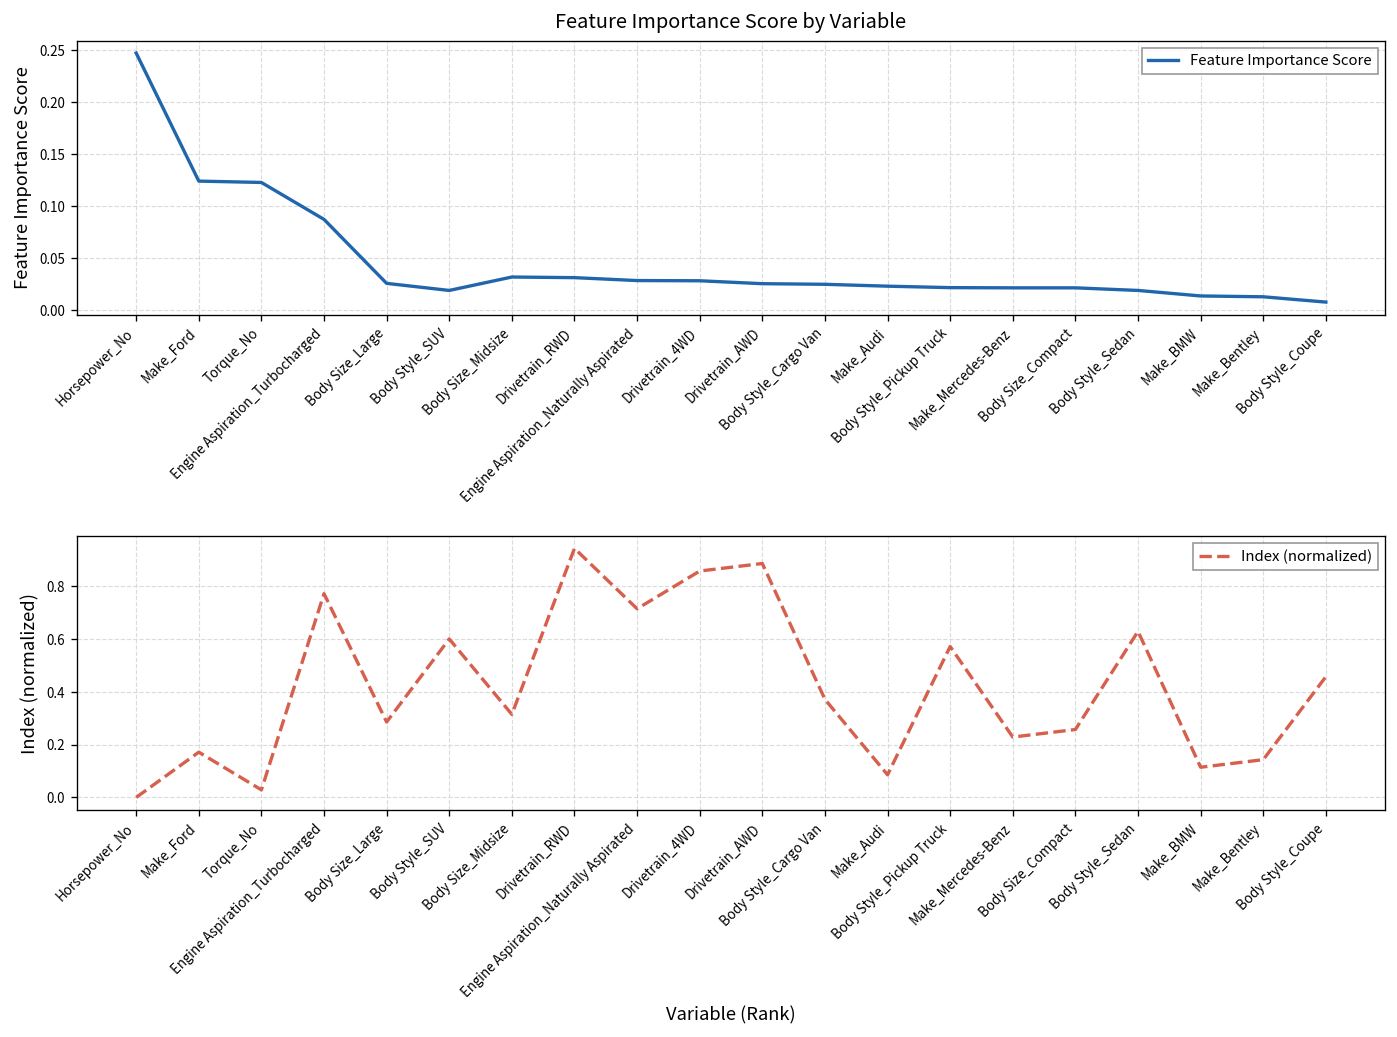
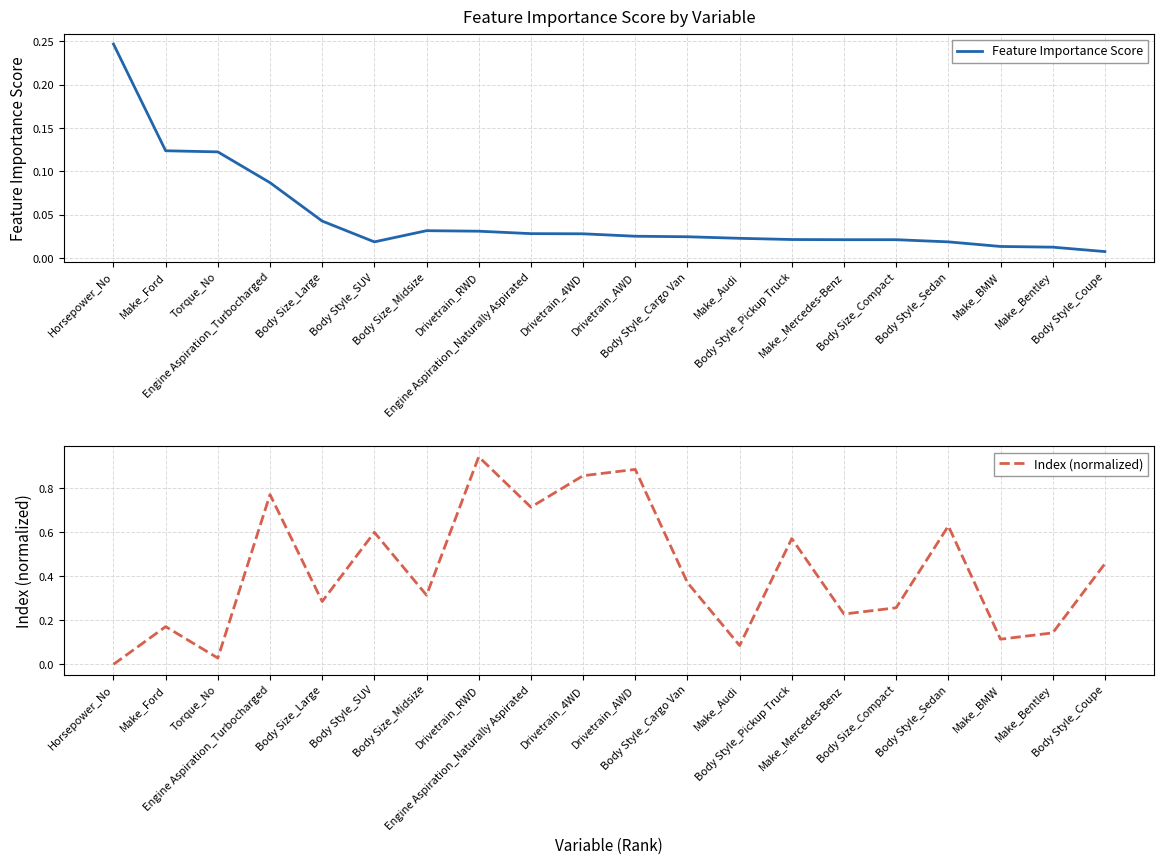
  {
    "Feature Importance Score by Variable": {
      "Horsepower_No": 0.25,
      "Make_Ford": 0.12,
      "Torque_No": 0.12,
      "Engine Aspiration_Turbocharged": 0.09,
-     "Body Size_Large": 0.03,
+     "Body Size_Large": 0.04,
      "Body Style_SUV": 0.02,
      "Body Size_Midsize": 0.03,
      "Drivetrain_RWD": 0.03,
      "Engine Aspiration_Naturally Aspirated": 0.03,
      "Drivetrain_4WD": 0.03,
      "Drivetrain_AWD": 0.03,
      "Body Style_Cargo Van": 0.02,
      "Make_Audi": 0.02,
      "Body Style_Pickup Truck": 0.02,
      "Make_Mercedes-Benz": 0.02,
      "Body Size_Compact": 0.02,
      "Body Style_Sedan": 0.02,
      "Make_BMW": 0.01,
      "Make_Bentley": 0.01,
      "Body Style_Coupe": 0.01
    }
  }
